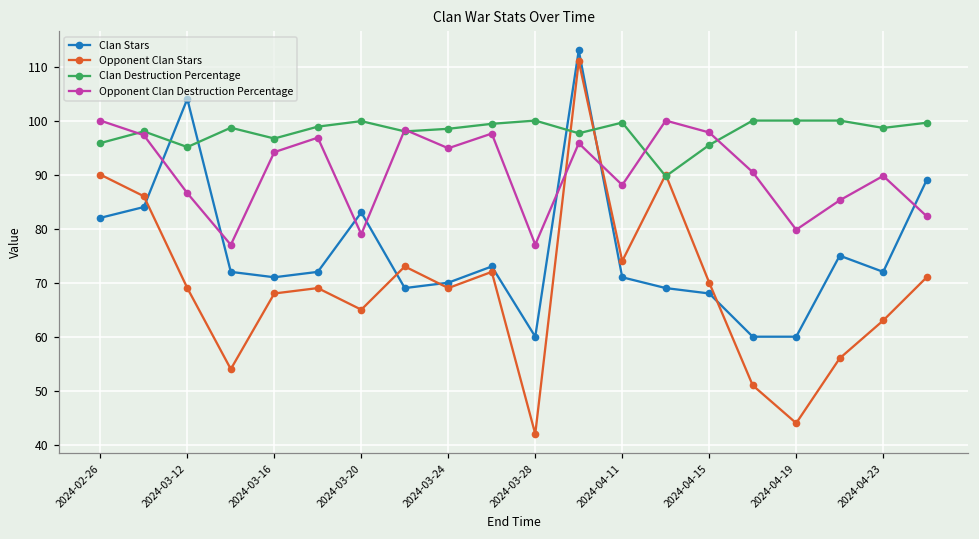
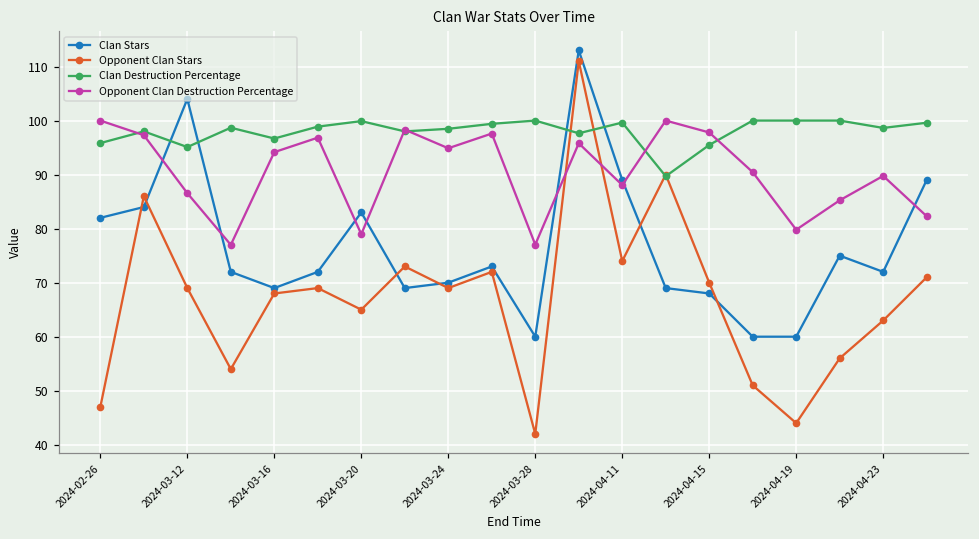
  {
    "Clan Stars": {
      "2024-02-26": 82,
-     "2024-03-16": 71,
+     "2024-03-16": 69,
      "2024-03-20": 83,
      "2024-03-24": 70,
      "2024-03-28": 60,
-     "2024-04-11": 71,
+     "2024-04-11": 89,
      "2024-04-15": 68,
      "2024-04-19": 60,
      "2024-04-23": 72
    },
    "Opponent Clan Stars": {
-     "2024-02-26": 90,
+     "2024-02-26": 47,
      "2024-03-12": 69,
      "2024-03-16": 68,
      "2024-03-20": 65,
      "2024-03-24": 69,
      "2024-03-28": 42,
      "2024-04-11": 74,
      "2024-04-15": 70,
      "2024-04-19": 44,
      "2024-04-23": 63
    },
    "Clan Destruction Percentage": {
      "2024-02-26": 96,
      "2024-03-12": 95,
      "2024-03-16": 97,
      "2024-03-20": 100,
      "2024-03-24": 98,
      "2024-03-28": 100,
      "2024-04-11": 100,
      "2024-04-15": 95,
      "2024-04-19": 100,
      "2024-04-23": 99
    },
    "Opponent Clan Destruction Percentage": {
      "2024-02-26": 100,
      "2024-03-12": 87,
      "2024-03-16": 94,
      "2024-03-20": 79,
      "2024-03-24": 95,
      "2024-03-28": 77,
      "2024-04-11": 88,
      "2024-04-15": 98,
      "2024-04-19": 80,
      "2024-04-23": 90
    }
  }
